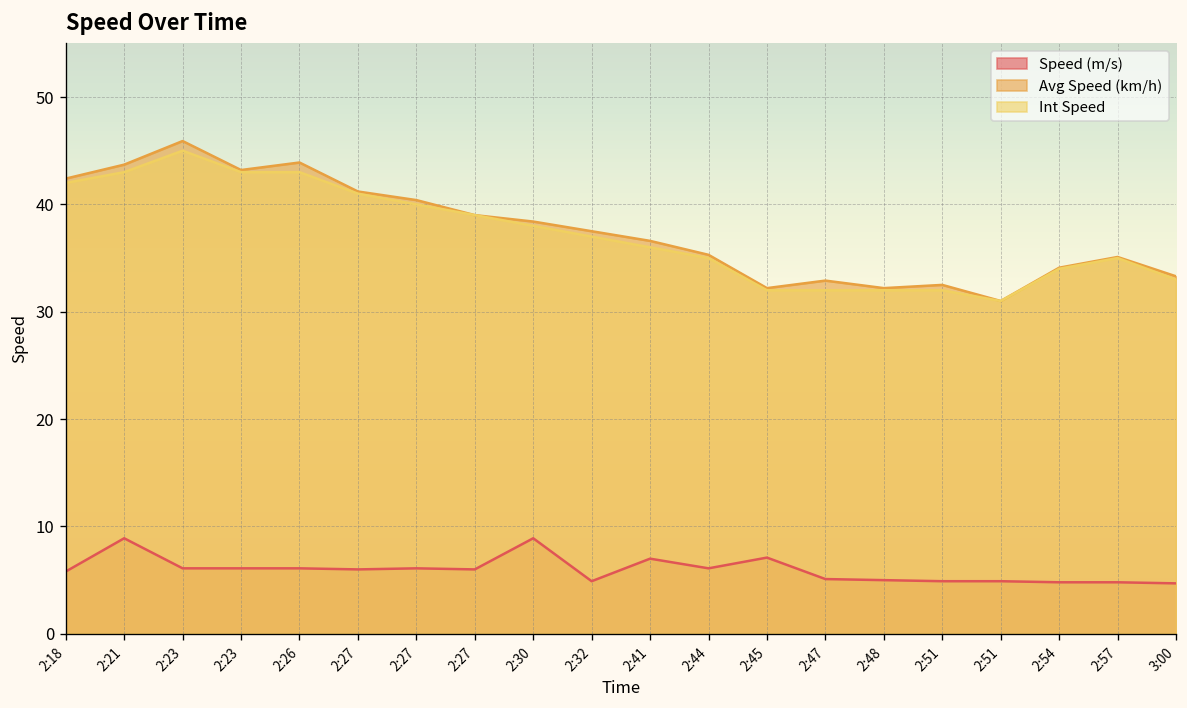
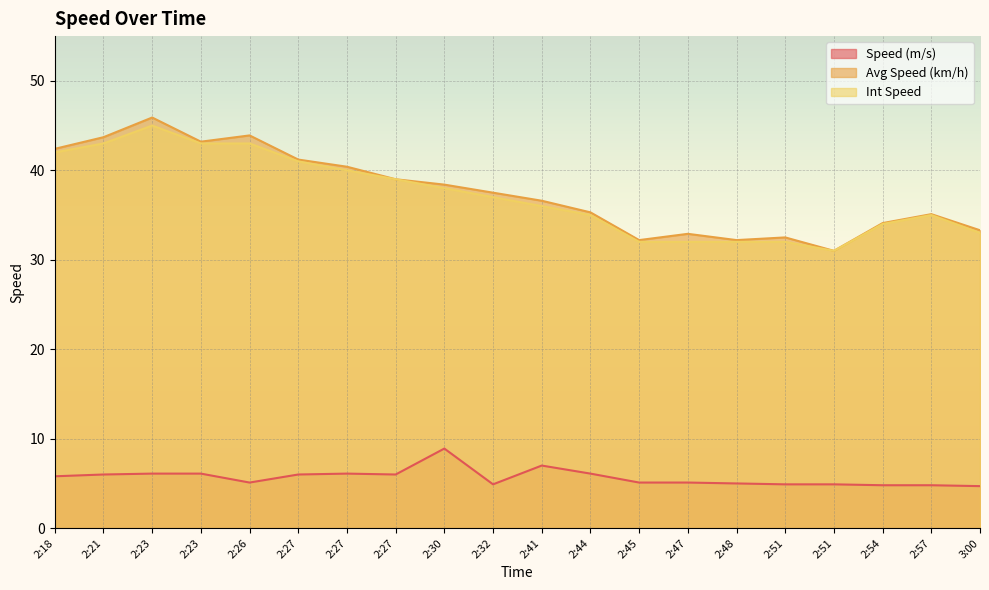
  {
    "Speed (m/s)": {
      "2:18": 6,
-     "2:21": 9,
-     "2:26": 6,
+     "2:21": 6,
+     "2:26": 5,
      "2:30": 9,
      "2:32": 5,
      "2:41": 7,
      "2:44": 6,
-     "2:45": 7,
+     "2:45": 5,
      "2:47": 5,
      "2:48": 5,
      "2:54": 5,
      "2:57": 5,
      "3:00": 5
    }
  }
